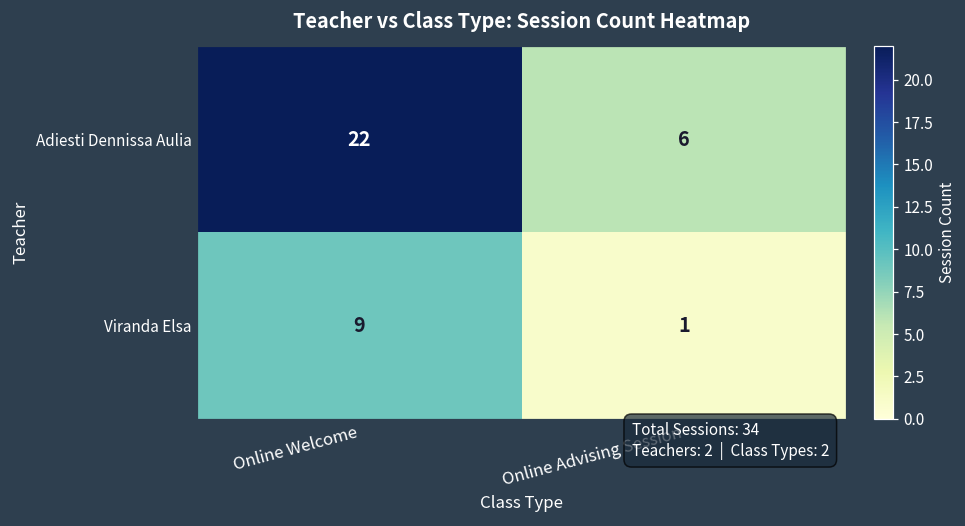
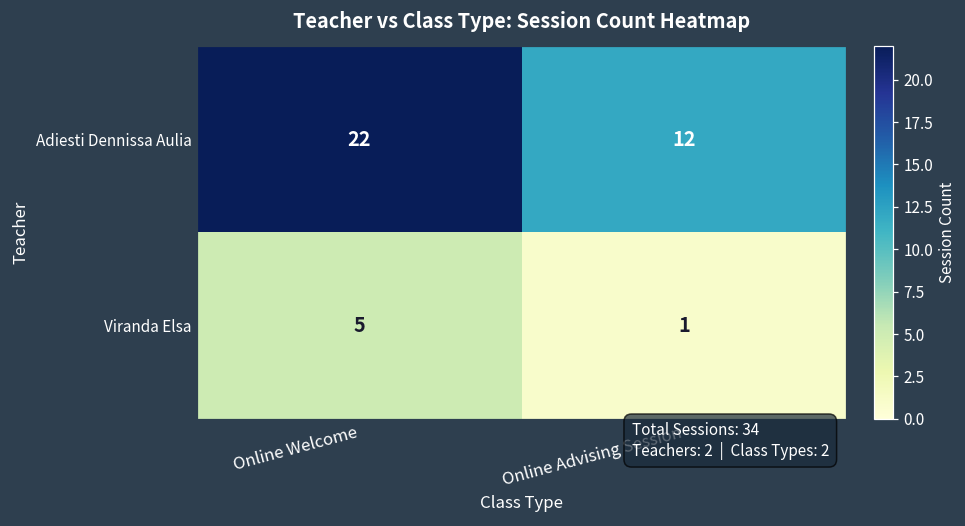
  {
    "Adiesti Dennissa Aulia": {
      "Online Welcome": 22,
-     "Online Advising Session": 6
+     "Online Advising Session": 12
    },
    "Viranda Elsa": {
-     "Online Welcome": 9,
+     "Online Welcome": 5,
      "Online Advising Session": 1
    }
  }
